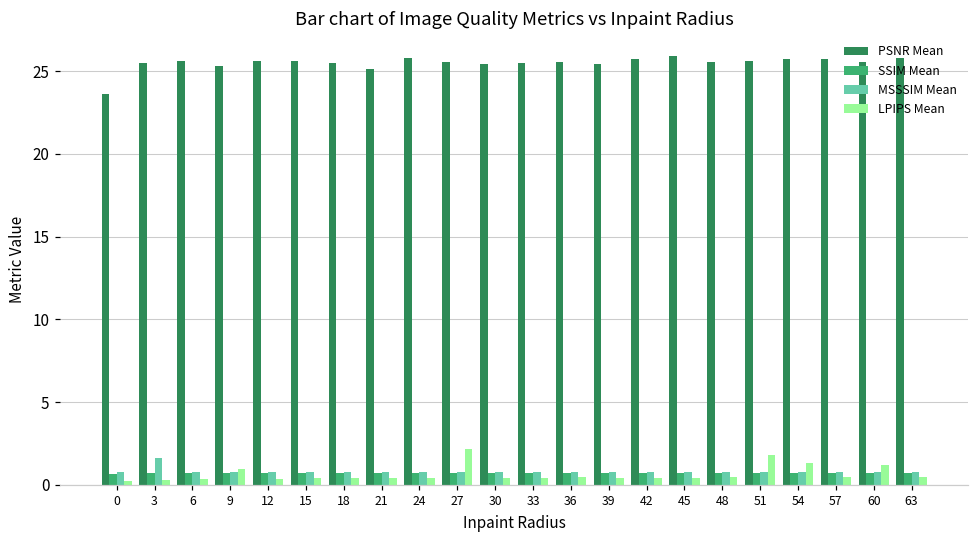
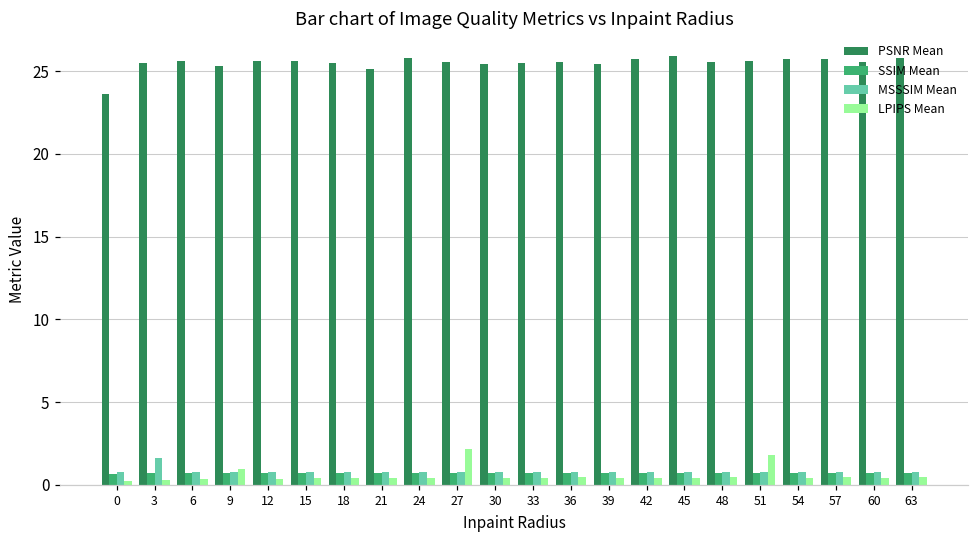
  {
    "MSSSIM Mean": {
      "0": 0.8,
      "3": 1.6,
      "6": 0.8,
      "9": 0.8,
      "12": 0.8,
      "15": 0.8,
      "18": 0.8,
      "21": 0.8,
      "24": 0.8,
      "27": 0.8,
      "30": 0.8,
      "33": 0.8,
      "36": 0.8,
      "39": 0.8,
      "42": 0.8,
      "45": 0.8,
      "48": 0.8,
      "51": 0.8,
      "54": 0.8,
      "57": 0.8,
      "60": 0.8,
      "63": 0.8
    },
    "LPIPS Mean": {
      "0": 0.2,
      "3": 0.3,
      "6": 0.3,
      "9": 1.0,
      "12": 0.4,
      "15": 0.4,
      "18": 0.4,
      "21": 0.4,
      "24": 0.4,
      "27": 2.2,
      "30": 0.4,
      "33": 0.4,
      "36": 0.5,
      "39": 0.4,
      "42": 0.4,
      "45": 0.4,
      "48": 0.4,
      "51": 1.8,
-     "54": 1.3,
+     "54": 0.4,
      "57": 0.5,
-     "60": 1.2,
+     "60": 0.4,
      "63": 0.4
    }
  }
